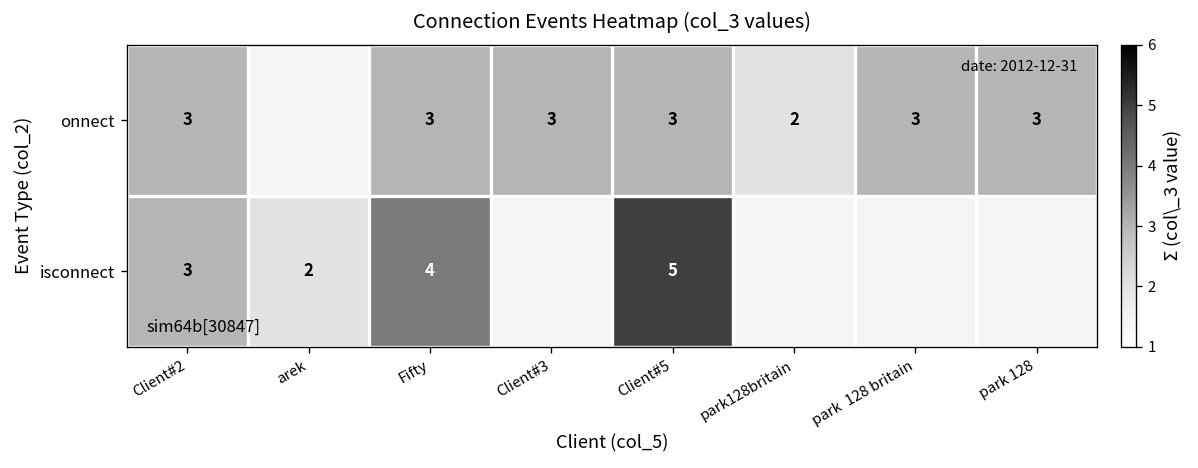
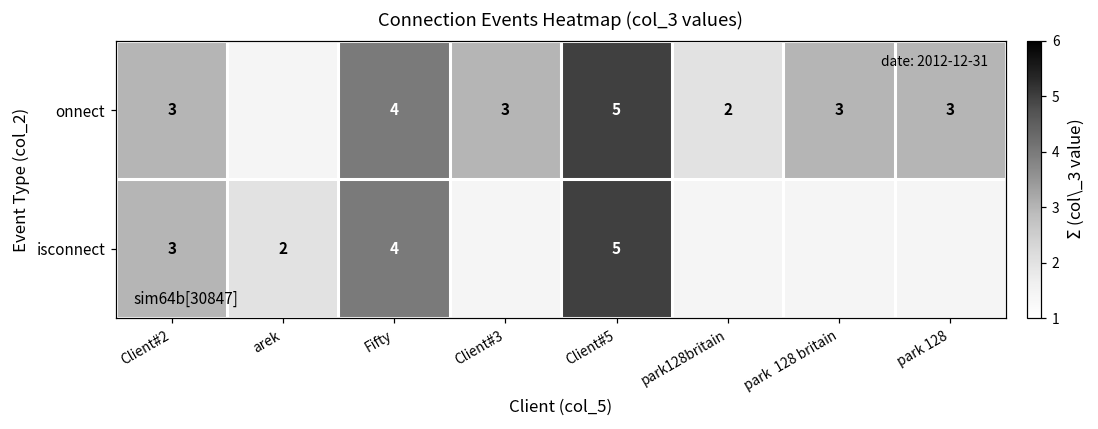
  {
    "onnect": {
      "Client#2": 3,
-     "Fifty": 3,
+     "Fifty": 4,
      "Client#3": 3,
-     "Client#5": 3,
+     "Client#5": 5,
      "park128britain": 2,
      "park 128 britain": 3
    },
    "isconnect": {
      "arek": 2,
      "Fifty": 4,
      "Client#5": 5
    }
  }
